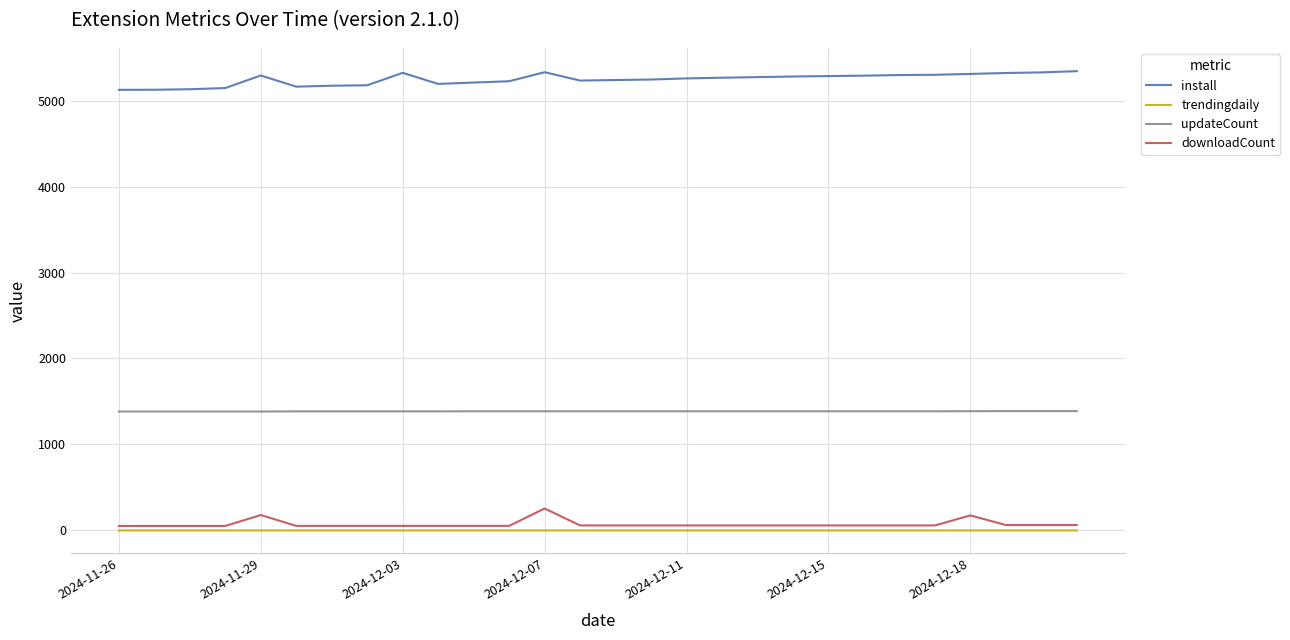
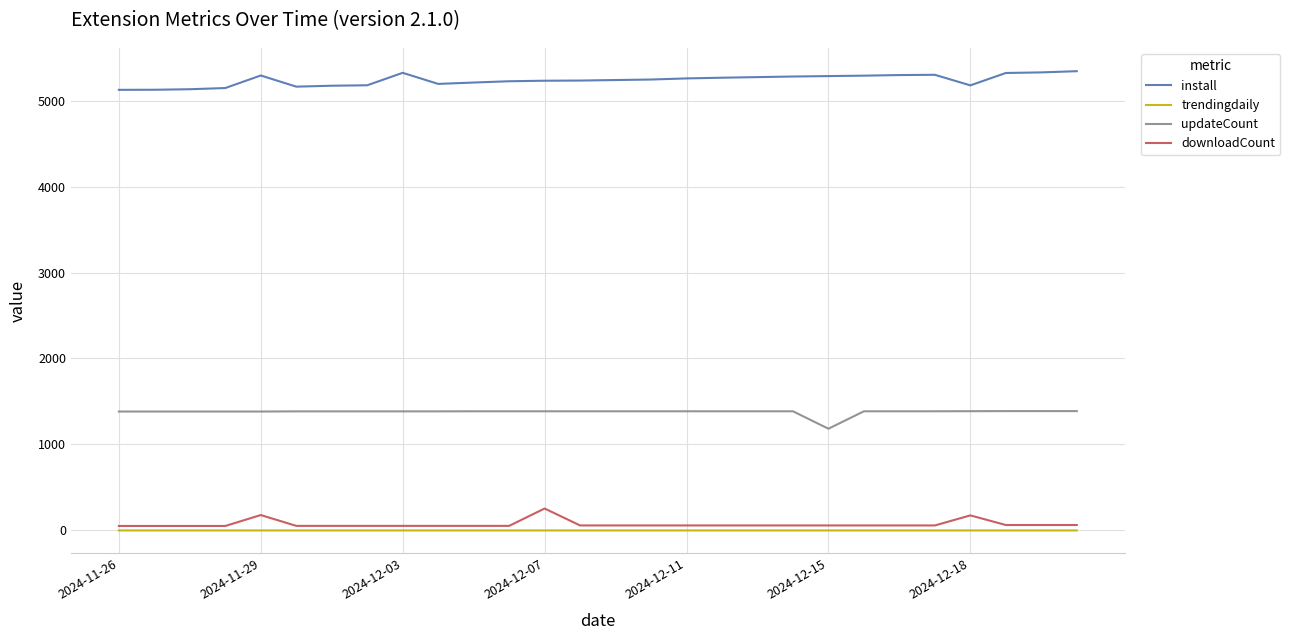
  {
    "install": {
      "2024-11-29": 5300,
      "2024-12-03": 5300,
-     "2024-12-07": 5300,
+     "2024-12-07": 5200,
      "2024-12-11": 5300,
      "2024-12-15": 5300,
-     "2024-12-18": 5300
+     "2024-12-18": 5200
    },
    "trendingdaily": {
      "2024-11-29": 0,
      "2024-12-03": 0,
      "2024-12-07": 0,
      "2024-12-11": 0,
      "2024-12-15": 0,
      "2024-12-18": 0
    },
    "updateCount": {
      "2024-11-29": 1400,
      "2024-12-03": 1400,
      "2024-12-07": 1400,
      "2024-12-11": 1400,
-     "2024-12-15": 1400,
+     "2024-12-15": 1200,
      "2024-12-18": 1400
    },
    "downloadCount": {
      "2024-11-29": 200,
      "2024-12-03": 100,
      "2024-12-07": 300,
      "2024-12-11": 100,
      "2024-12-15": 100,
      "2024-12-18": 200
    }
  }
